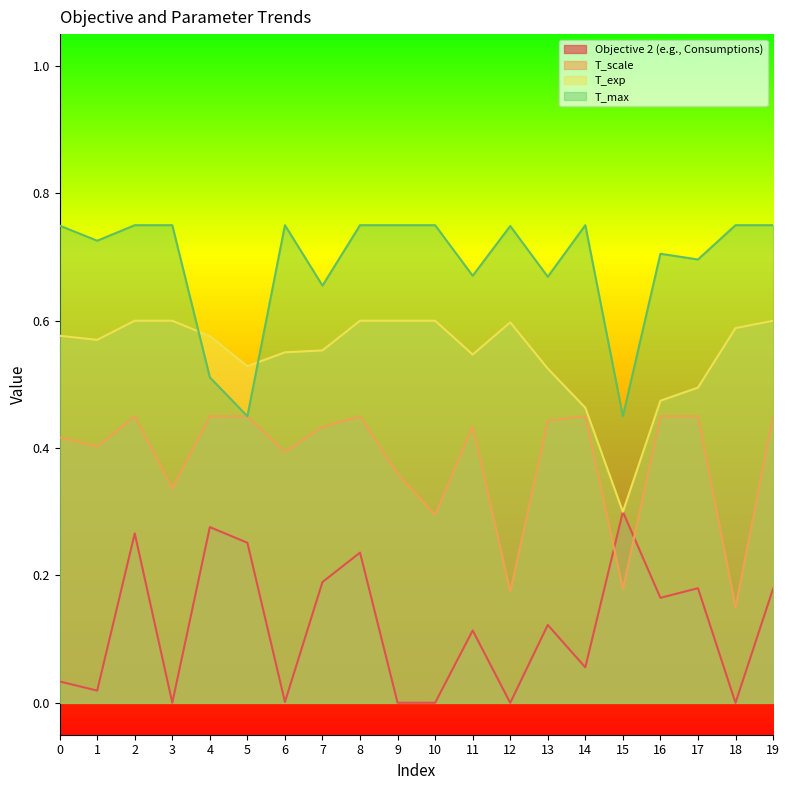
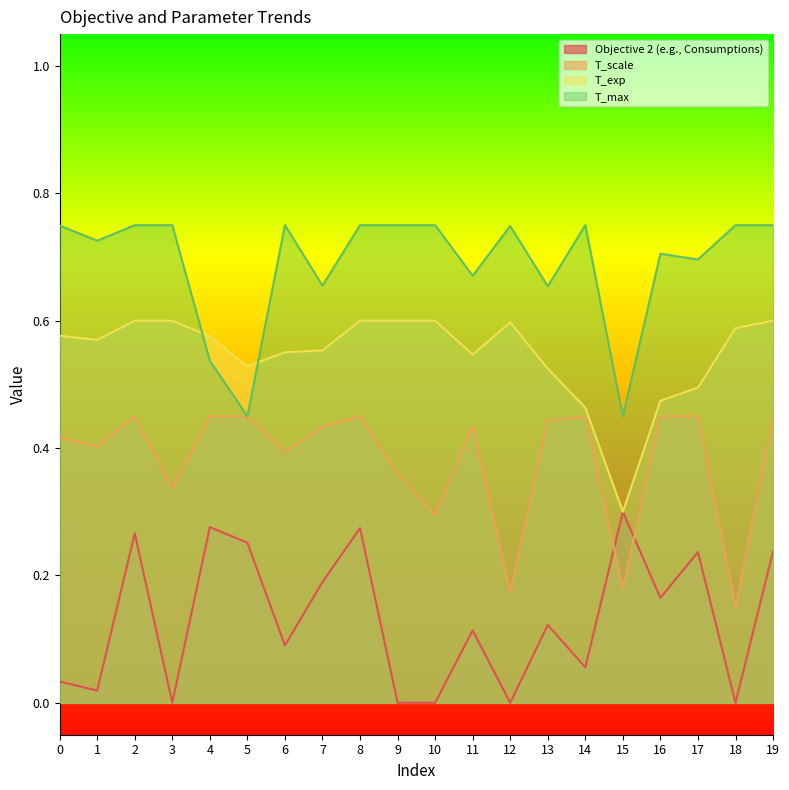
  {
    "Objective 2 (e.g., Consumptions)": {
      "0": 0.03,
      "1": 0.02,
      "2": 0.27,
      "3": 0.00,
      "4": 0.28,
      "5": 0.25,
-     "6": 0.00,
+     "6": 0.09,
      "7": 0.19,
-     "8": 0.24,
+     "8": 0.27,
      "9": 0.00,
      "10": 0.00,
      "11": 0.11,
      "12": 0.00,
      "13": 0.12,
      "14": 0.06,
      "16": 0.16,
-     "17": 0.18,
+     "17": 0.24,
      "18": 0.00,
-     "19": 0.18
+     "19": 0.24
    },
    "T_max": {
      "0": 0.75,
      "1": 0.73,
      "2": 0.75,
      "3": 0.75,
-     "4": 0.51,
+     "4": 0.54,
      "6": 0.75,
      "7": 0.66,
      "8": 0.75,
      "9": 0.75,
      "10": 0.75,
      "11": 0.67,
      "12": 0.75,
-     "13": 0.67,
+     "13": 0.65,
      "14": 0.75,
      "15": 0.45,
      "16": 0.71,
      "17": 0.70,
      "18": 0.75,
      "19": 0.75
    }
  }
